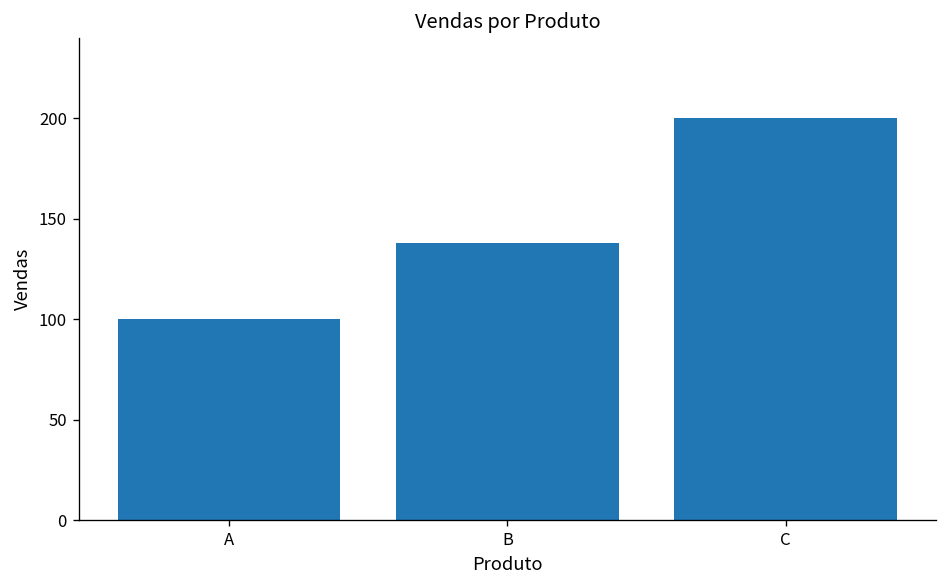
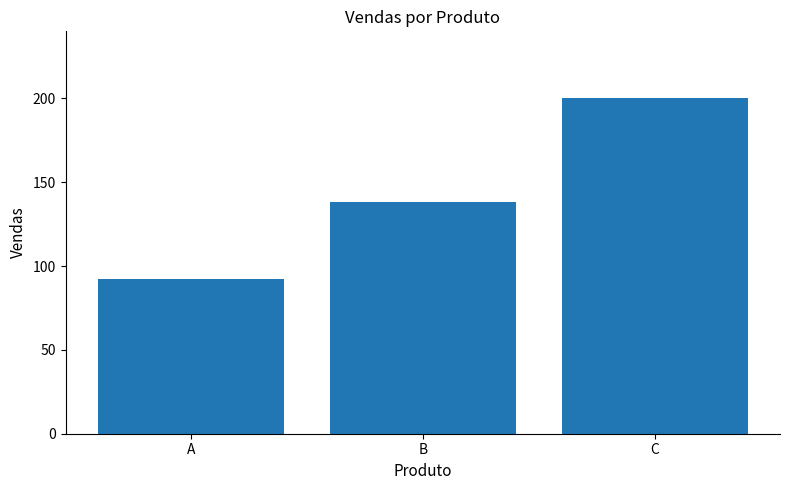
  {
-   "A": 100,
+   "A": 92,
    "B": 138,
    "C": 200
  }
